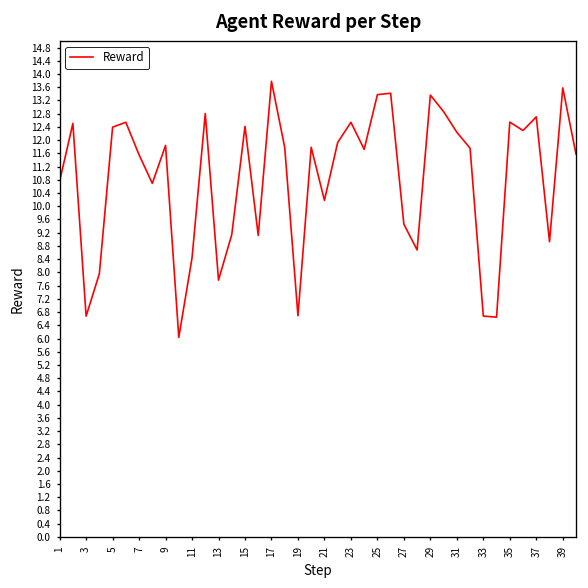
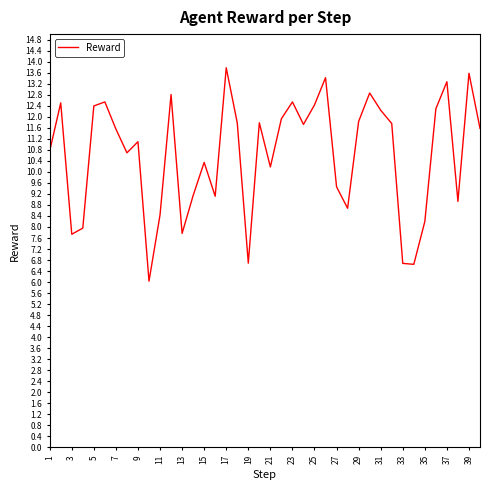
  {
    "1": 10.8,
-   "3": 6.7,
+   "3": 7.7,
    "5": 12.4,
    "7": 11.6,
-   "9": 11.8,
+   "9": 11.1,
    "11": 8.4,
    "13": 7.8,
-   "15": 12.4,
+   "15": 10.3,
    "17": 13.8,
    "19": 6.7,
    "21": 10.2,
    "23": 12.5,
-   "25": 13.4,
+   "25": 12.4,
    "27": 9.5,
-   "29": 13.4,
+   "29": 11.8,
    "31": 12.2,
    "33": 6.7,
-   "35": 12.5,
-   "37": 12.7,
+   "35": 8.2,
+   "37": 13.3,
    "39": 13.6
  }
